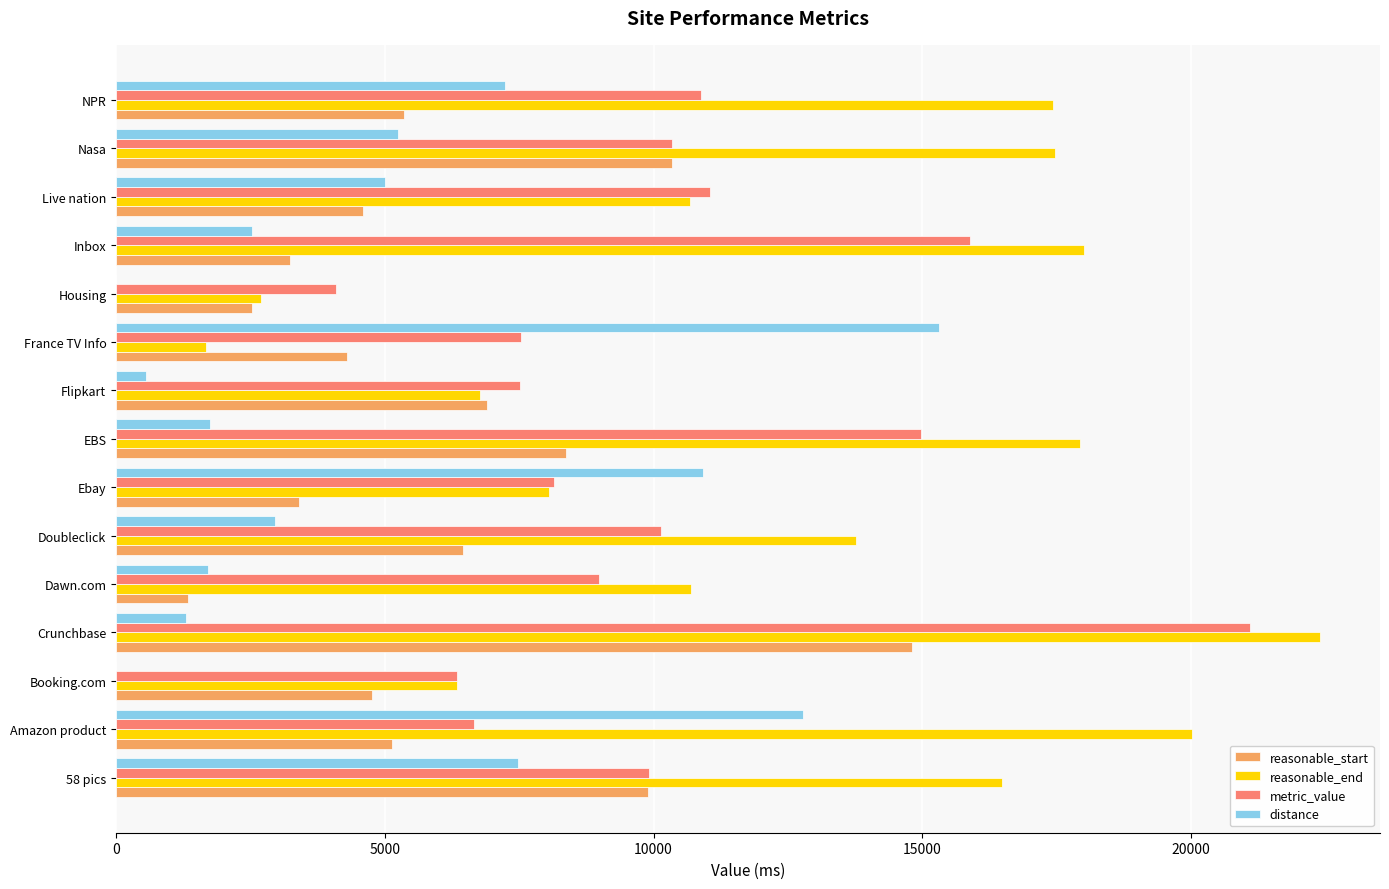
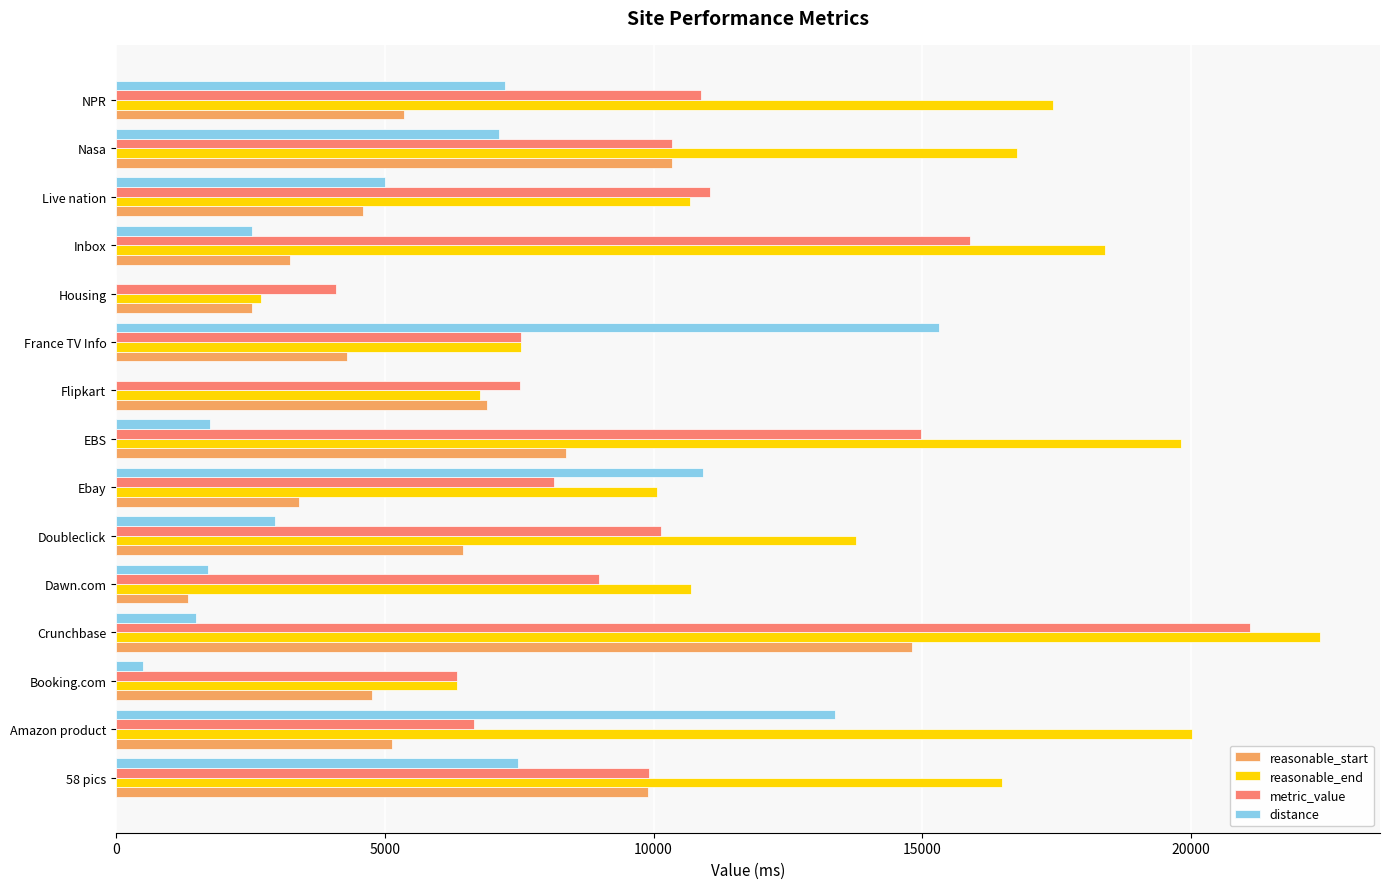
  {
    "reasonable_end": {
      "NPR": 17400,
-     "Nasa": 17500,
+     "Nasa": 16800,
      "Live nation": 10700,
-     "Inbox": 18000,
+     "Inbox": 18400,
      "Housing": 2700,
-     "France TV Info": 1700,
+     "France TV Info": 7500,
      "Flipkart": 6800,
-     "EBS": 17900,
-     "Ebay": 8100,
+     "EBS": 19800,
+     "Ebay": 10100,
      "Doubleclick": 13800,
      "Dawn.com": 10700,
      "Crunchbase": 22400,
      "Booking.com": 6300,
      "Amazon product": 20000,
      "58 pics": 16500
    },
    "distance": {
      "NPR": 7200,
-     "Nasa": 5200,
+     "Nasa": 7100,
      "Live nation": 5000,
      "Inbox": 2500,
      "France TV Info": 15300,
-     "Flipkart": 600,
+     "Flipkart": 0,
      "EBS": 1800,
      "Ebay": 10900,
      "Doubleclick": 3000,
      "Dawn.com": 1700,
-     "Crunchbase": 1300,
-     "Booking.com": 0,
-     "Amazon product": 12800,
+     "Crunchbase": 1500,
+     "Booking.com": 500,
+     "Amazon product": 13400,
      "58 pics": 7500
    }
  }
